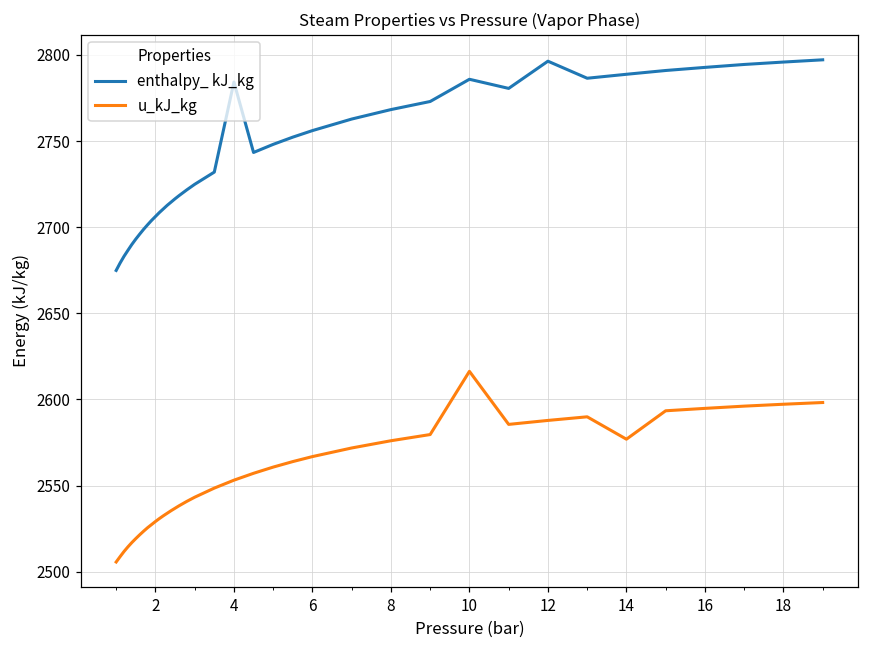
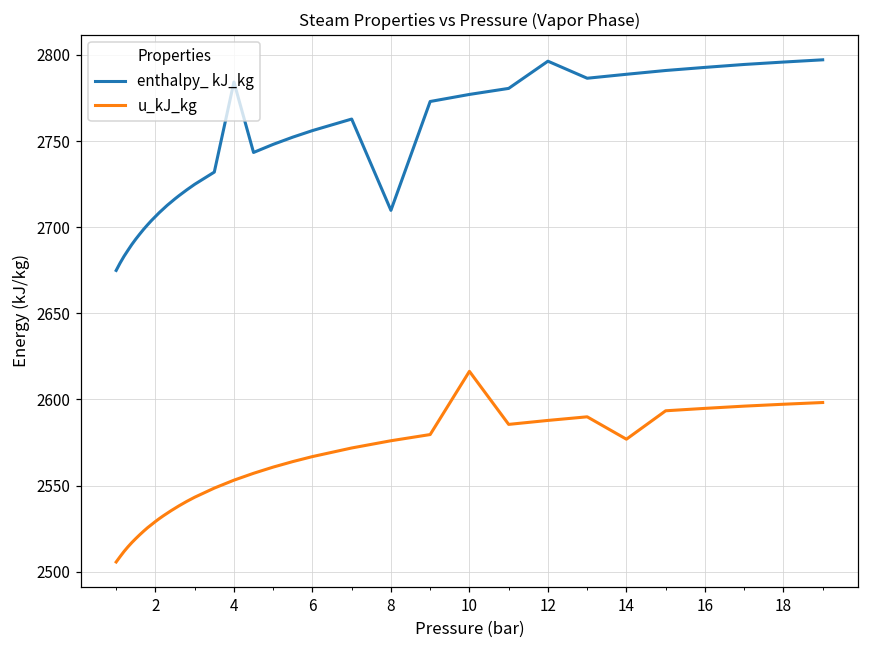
  {
    "enthalpy_ kJ_kg": {
      "2": 2706,
      "6": 2756,
-     "8": 2768,
-     "10": 2786,
+     "8": 2710,
+     "10": 2777,
      "12": 2796,
      "14": 2789,
      "16": 2793,
      "18": 2796
    },
    "u_kJ_kg": {
      "2": 2529,
      "4": 2553,
      "6": 2567,
      "8": 2576,
      "10": 2616,
      "12": 2588,
      "14": 2577,
      "16": 2595,
      "18": 2597
    }
  }
